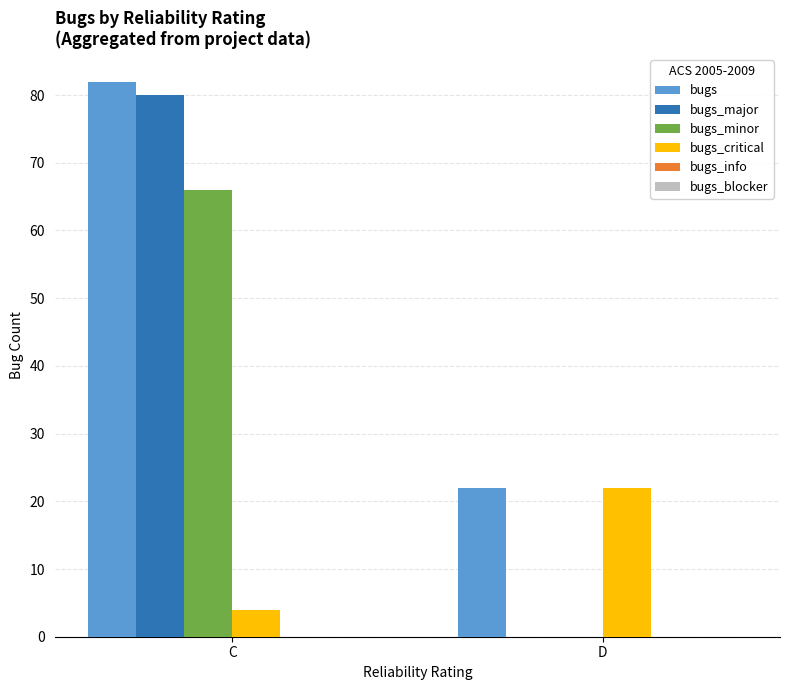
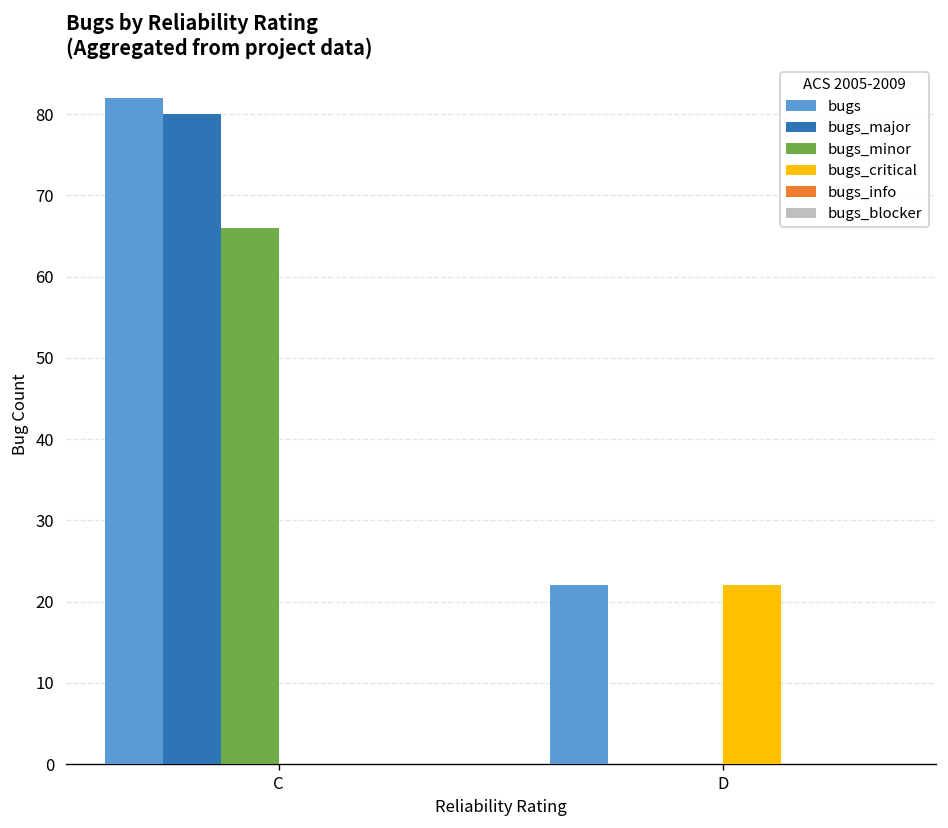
  {
    "bugs": {
      "C": 82,
      "D": 22
    },
    "bugs_major": {
      "C": 80,
      "D": 0
    },
    "bugs_minor": {
      "C": 66,
      "D": 0
    },
    "bugs_critical": {
-     "C": 4,
+     "C": 0,
      "D": 22
    },
    "bugs_info": {
      "C": 0,
      "D": 0
    },
    "bugs_blocker": {
      "C": 0,
      "D": 0
    }
  }
